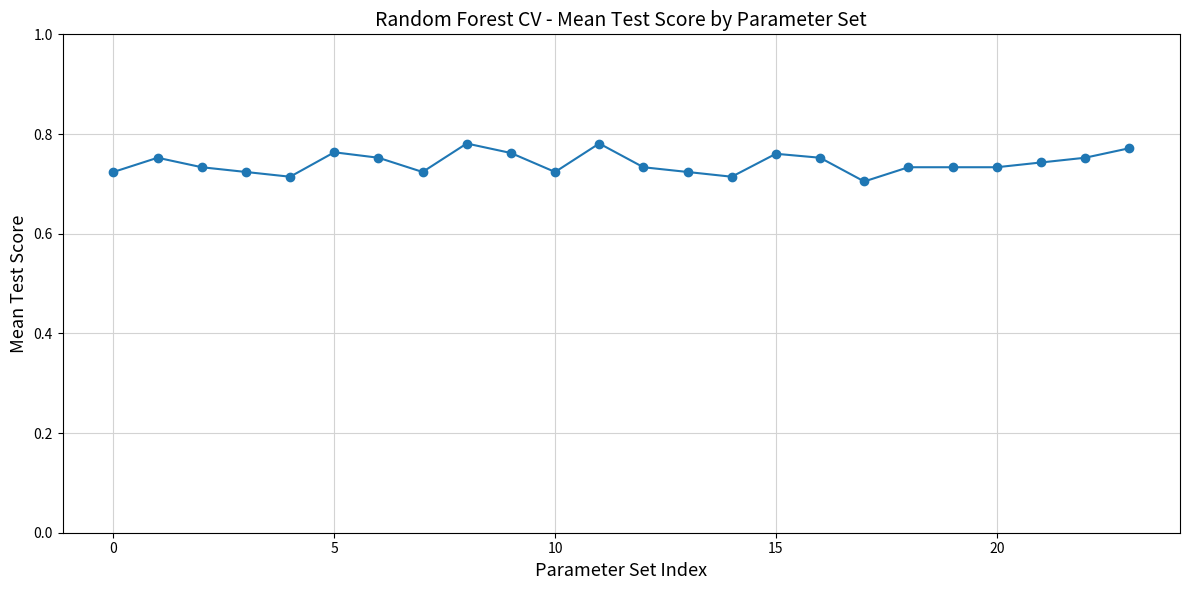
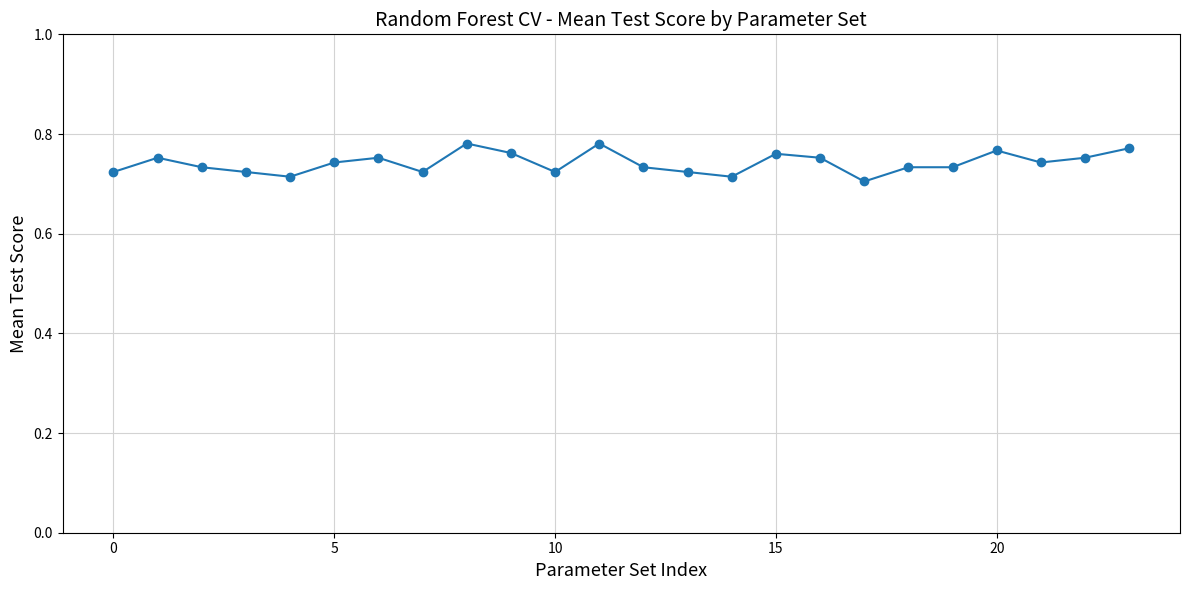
  {
    "0": 0.72,
-   "5": 0.76,
+   "5": 0.74,
    "10": 0.72,
    "15": 0.76,
-   "20": 0.73
+   "20": 0.77
  }
